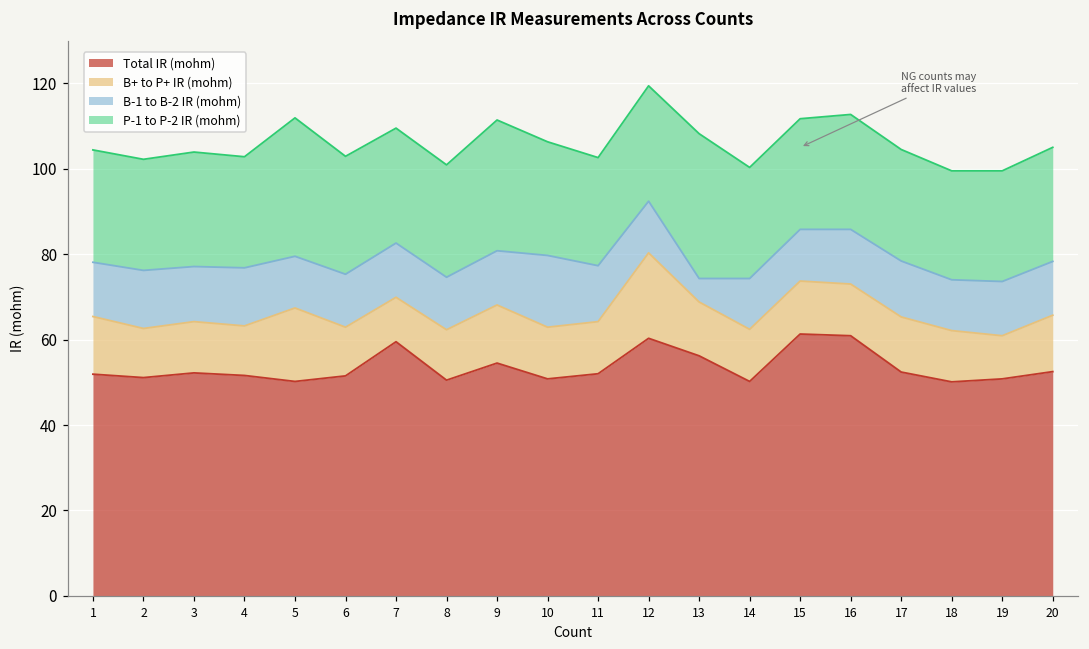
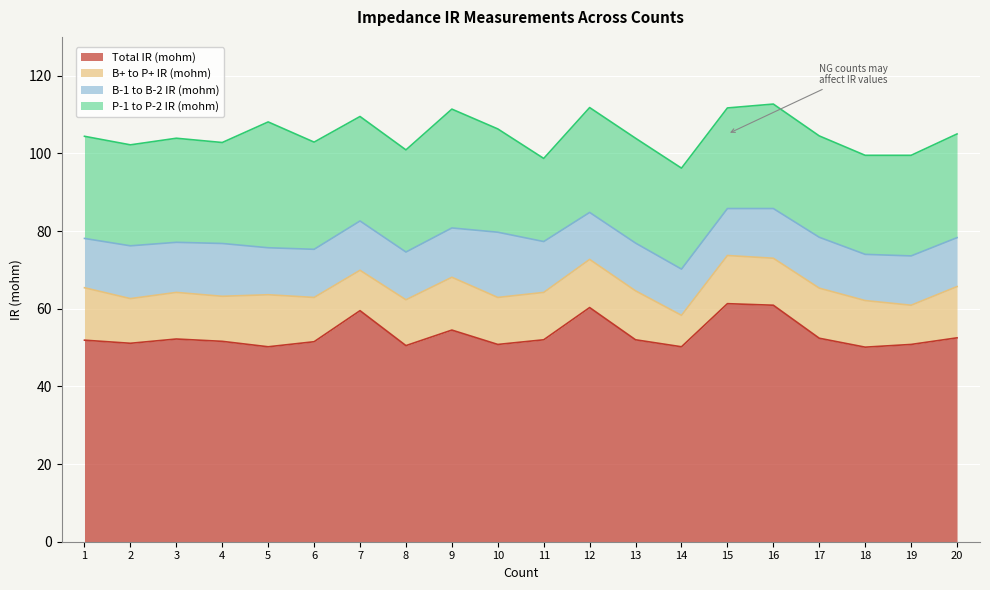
  {
    "Total IR (mohm)": {
      "1": 52,
      "2": 51,
      "3": 52,
      "4": 52,
      "5": 50,
      "6": 52,
      "7": 60,
      "8": 51,
      "9": 55,
      "10": 51,
      "11": 52,
      "12": 60,
-     "13": 56,
+     "13": 52,
      "14": 50,
      "15": 61,
      "16": 61,
      "17": 52,
      "18": 50,
      "19": 51,
      "20": 53
    },
    "B+ to P+ IR (mohm)": {
      "1": 14,
      "2": 12,
      "3": 12,
      "4": 12,
-     "5": 17,
+     "5": 13,
      "6": 11,
      "7": 10,
      "8": 12,
      "9": 14,
      "10": 12,
      "11": 12,
-     "12": 20,
+     "12": 12,
      "13": 13,
-     "14": 12,
+     "14": 8,
      "15": 12,
      "16": 12,
      "17": 13,
      "18": 12,
      "19": 10,
      "20": 13
    },
    "B-1 to B-2 IR (mohm)": {
      "1": 13,
      "2": 14,
      "3": 13,
      "4": 14,
      "5": 12,
      "6": 12,
      "7": 13,
      "8": 12,
      "9": 13,
      "10": 17,
      "11": 13,
      "12": 12,
-     "13": 6,
+     "13": 12,
      "14": 12,
      "15": 12,
      "16": 13,
      "17": 13,
      "18": 12,
      "19": 13,
      "20": 13
    },
    "P-1 to P-2 IR (mohm)": {
      "1": 26,
      "2": 26,
      "3": 27,
      "4": 26,
      "5": 32,
      "6": 28,
      "7": 27,
      "8": 26,
      "9": 31,
      "10": 27,
-     "11": 25,
+     "11": 21,
      "12": 27,
-     "13": 34,
+     "13": 27,
      "14": 26,
      "15": 26,
      "16": 27,
      "17": 26,
      "18": 26,
      "19": 26,
      "20": 27
    }
  }
